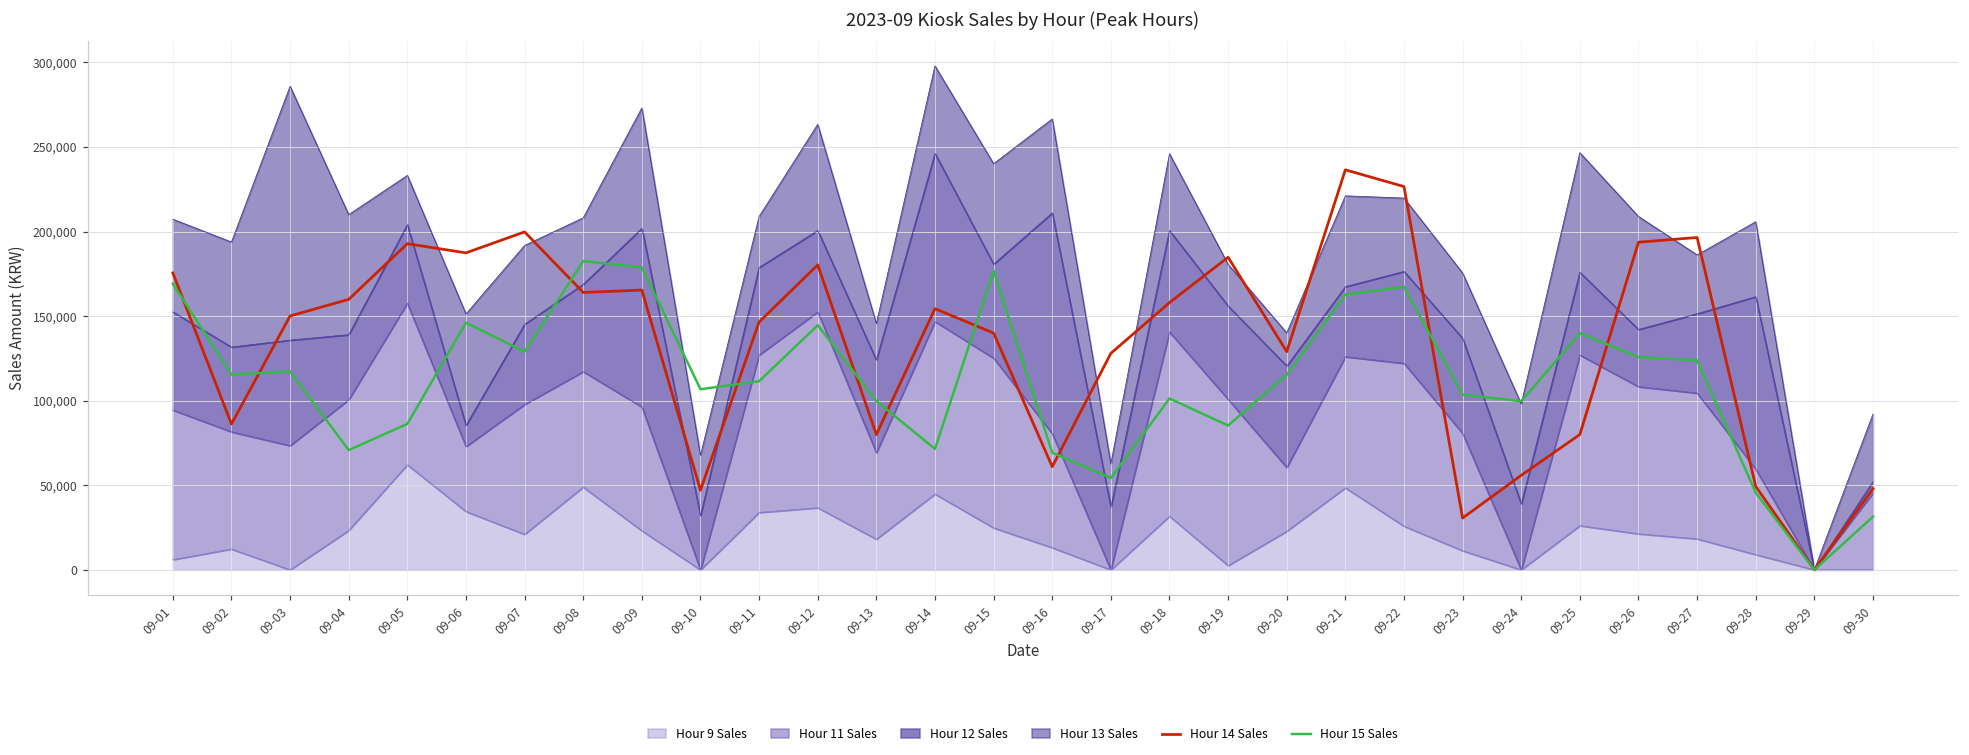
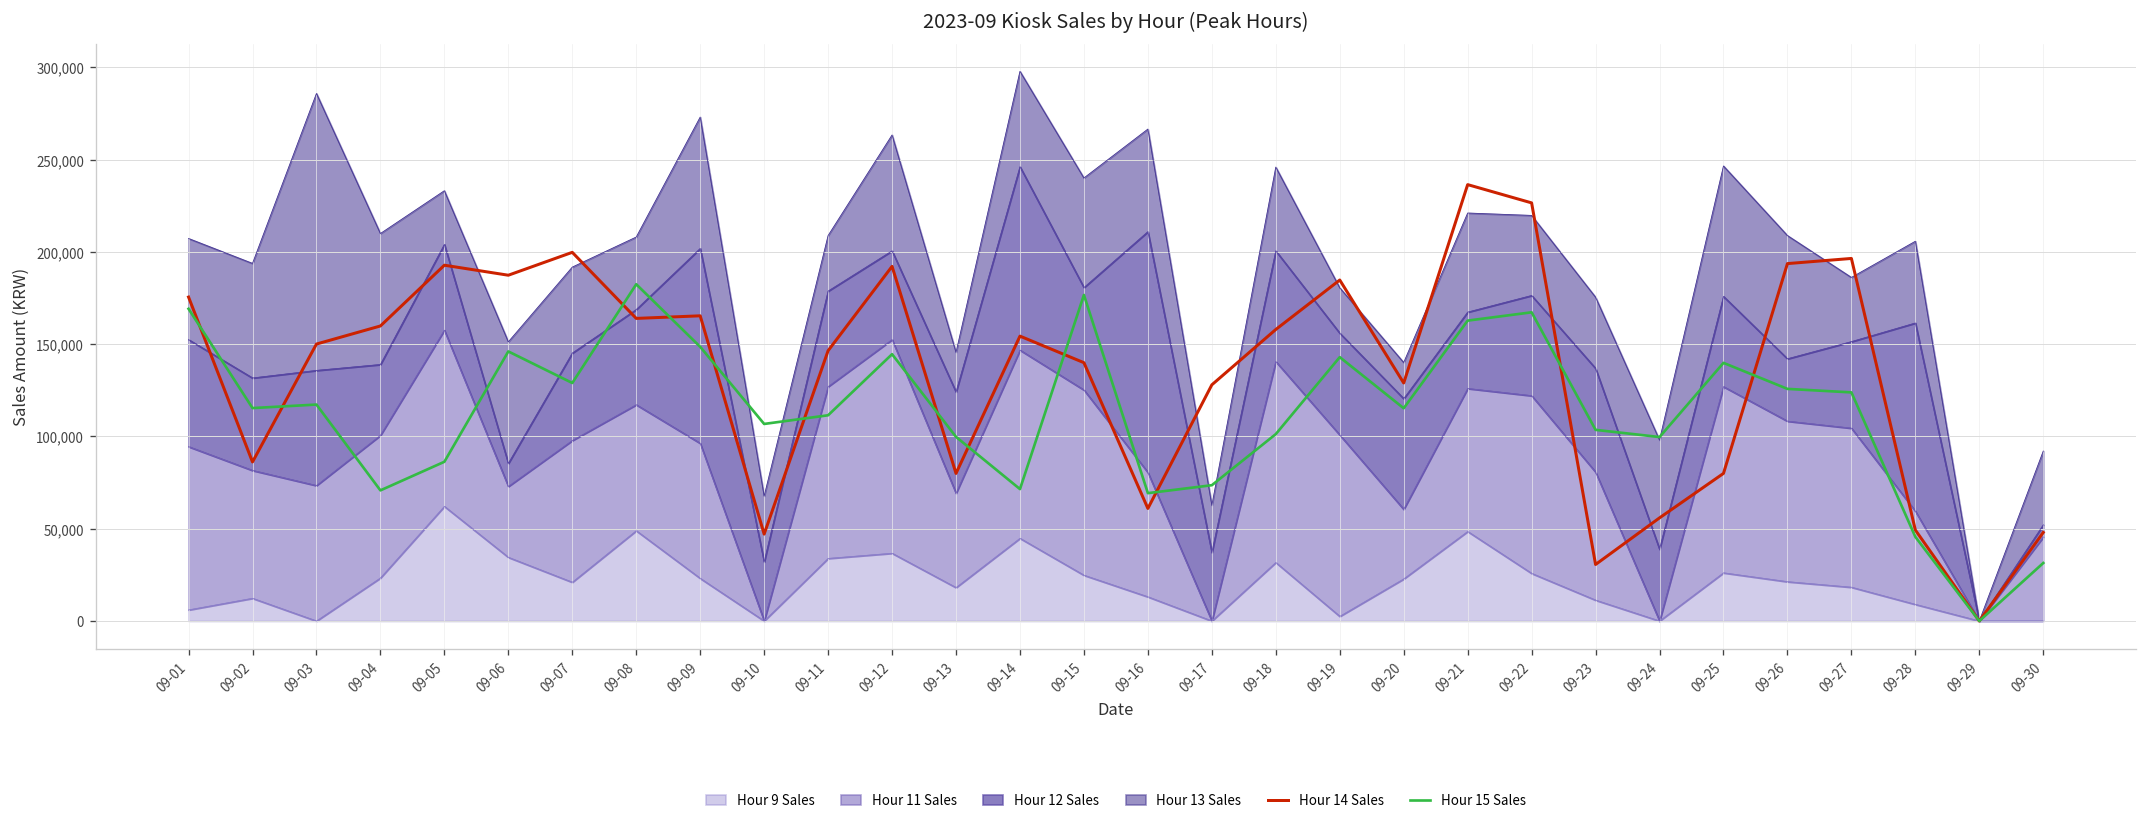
  {
    "Hour 14 Sales": {
      "09-01": "176,000",
      "09-02": "86,000",
      "09-03": "150,000",
      "09-04": "160,000",
      "09-05": "193,000",
      "09-06": "187,000",
      "09-07": "200,000",
      "09-08": "164,000",
      "09-09": "165,000",
      "09-10": "47,000",
      "09-11": "147,000",
-     "09-12": "180,000",
+     "09-12": "192,000",
      "09-13": "80,000",
      "09-14": "154,000",
      "09-15": "140,000",
      "09-16": "61,000",
      "09-17": "128,000",
      "09-18": "158,000",
      "09-19": "185,000",
      "09-20": "129,000",
      "09-21": "237,000",
      "09-22": "227,000",
      "09-23": "31,000",
      "09-24": "56,000",
      "09-25": "80,000",
      "09-26": "194,000",
      "09-27": "196,000",
      "09-28": "49,000",
      "09-30": "48,000"
    },
    "Hour 15 Sales": {
      "09-01": "169,000",
      "09-02": "115,000",
      "09-03": "117,000",
      "09-04": "71,000",
      "09-05": "86,000",
      "09-06": "146,000",
      "09-07": "129,000",
      "09-08": "183,000",
-     "09-09": "179,000",
+     "09-09": "149,000",
      "09-10": "107,000",
      "09-11": "112,000",
      "09-12": "145,000",
      "09-13": "100,000",
      "09-14": "72,000",
      "09-15": "177,000",
      "09-16": "69,000",
-     "09-17": "54,000",
+     "09-17": "74,000",
      "09-18": "101,000",
-     "09-19": "85,000",
+     "09-19": "143,000",
      "09-20": "115,000",
      "09-21": "163,000",
      "09-22": "167,000",
      "09-23": "104,000",
      "09-25": "140,000",
      "09-26": "126,000",
      "09-27": "124,000",
      "09-28": "46,000",
      "09-30": "31,000"
    }
  }
